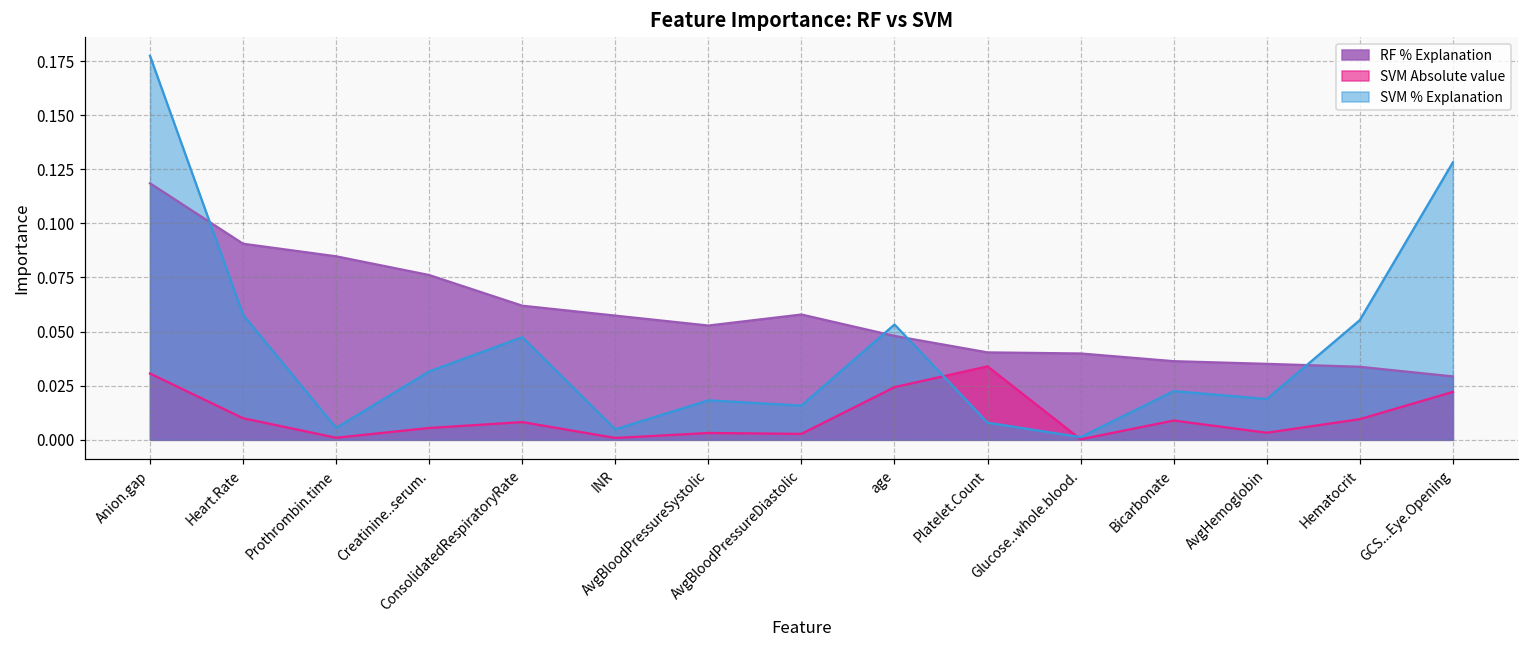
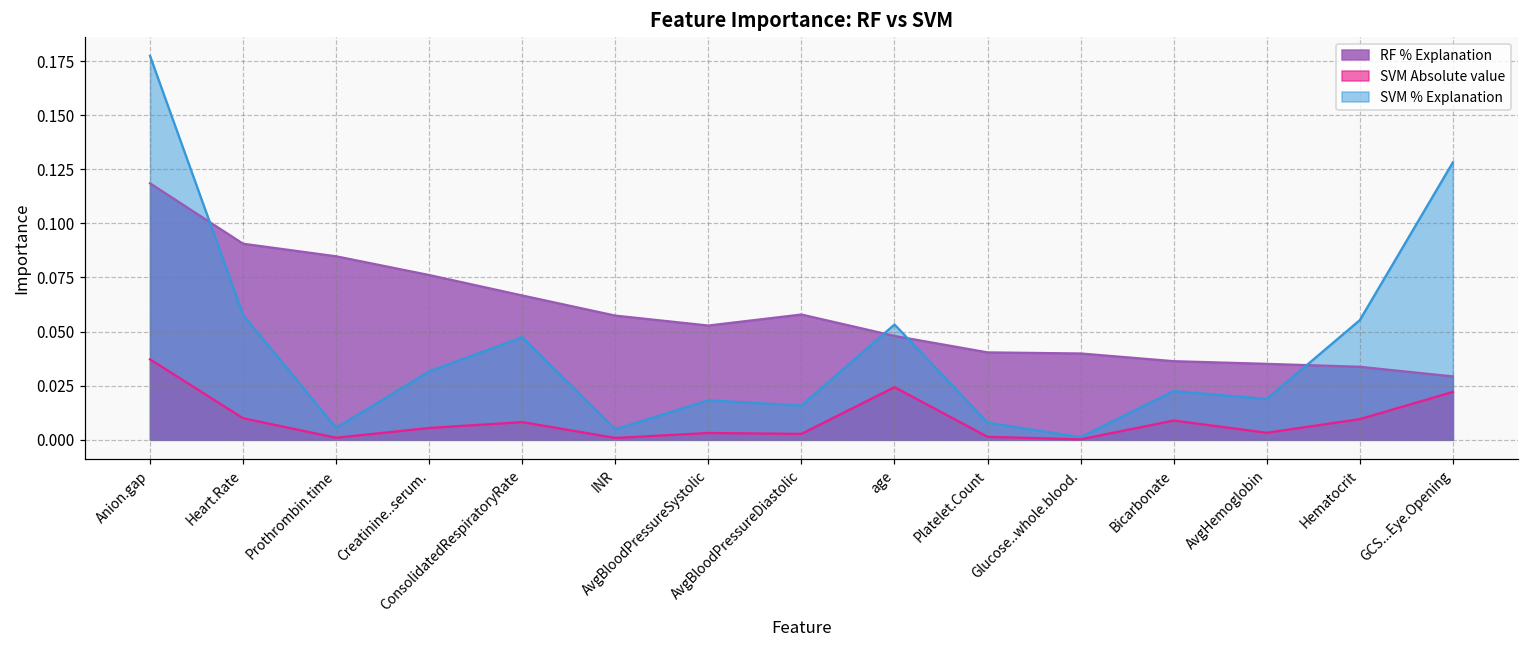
  {
    "RF % Explanation": {
      "Anion.gap": 0.119,
      "Heart.Rate": 0.091,
      "Prothrombin.time": 0.085,
      "Creatinine..serum.": 0.076,
-     "ConsolidatedRespiratoryRate": 0.062,
+     "ConsolidatedRespiratoryRate": 0.067,
      "INR": 0.057,
      "AvgBloodPressureSystolic": 0.053,
      "AvgBloodPressureDiastolic": 0.058,
      "age": 0.048,
      "Platelet.Count": 0.040,
      "Glucose..whole.blood.": 0.040,
      "Bicarbonate": 0.036,
      "AvgHemoglobin": 0.035,
      "Hematocrit": 0.034,
      "GCS...Eye.Opening": 0.029
    },
    "SVM Absolute value": {
-     "Anion.gap": 0.031,
+     "Anion.gap": 0.037,
      "Heart.Rate": 0.010,
      "Prothrombin.time": 0.001,
      "Creatinine..serum.": 0.005,
      "ConsolidatedRespiratoryRate": 0.008,
      "INR": 0.001,
      "AvgBloodPressureSystolic": 0.003,
      "AvgBloodPressureDiastolic": 0.003,
      "age": 0.024,
-     "Platelet.Count": 0.034,
+     "Platelet.Count": 0.001,
      "Bicarbonate": 0.009,
      "AvgHemoglobin": 0.003,
      "Hematocrit": 0.010,
      "GCS...Eye.Opening": 0.022
    },
    "SVM % Explanation": {
      "Anion.gap": 0.177,
      "Heart.Rate": 0.058,
      "Prothrombin.time": 0.005,
      "Creatinine..serum.": 0.032,
      "ConsolidatedRespiratoryRate": 0.047,
      "INR": 0.005,
      "AvgBloodPressureSystolic": 0.018,
      "AvgBloodPressureDiastolic": 0.016,
      "age": 0.053,
      "Platelet.Count": 0.008,
      "Bicarbonate": 0.022,
      "AvgHemoglobin": 0.019,
      "Hematocrit": 0.055,
      "GCS...Eye.Opening": 0.128
    }
  }
